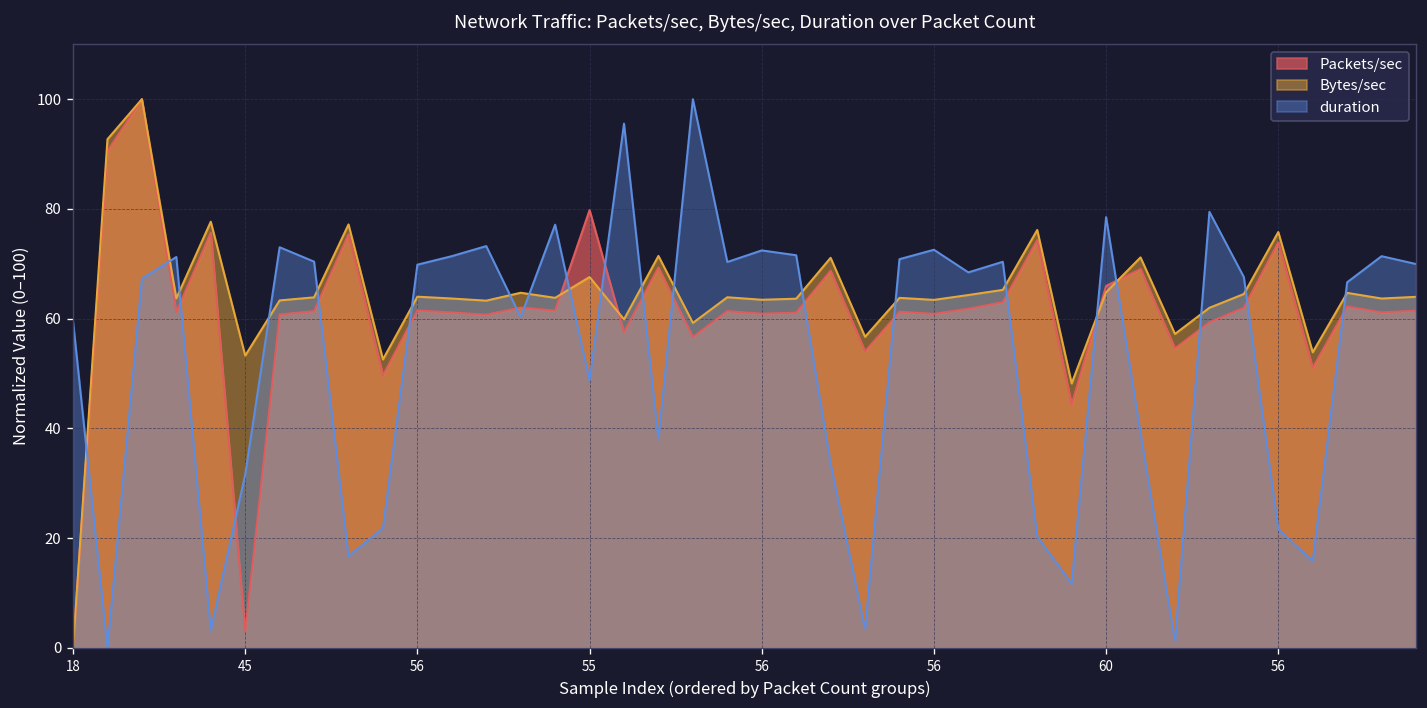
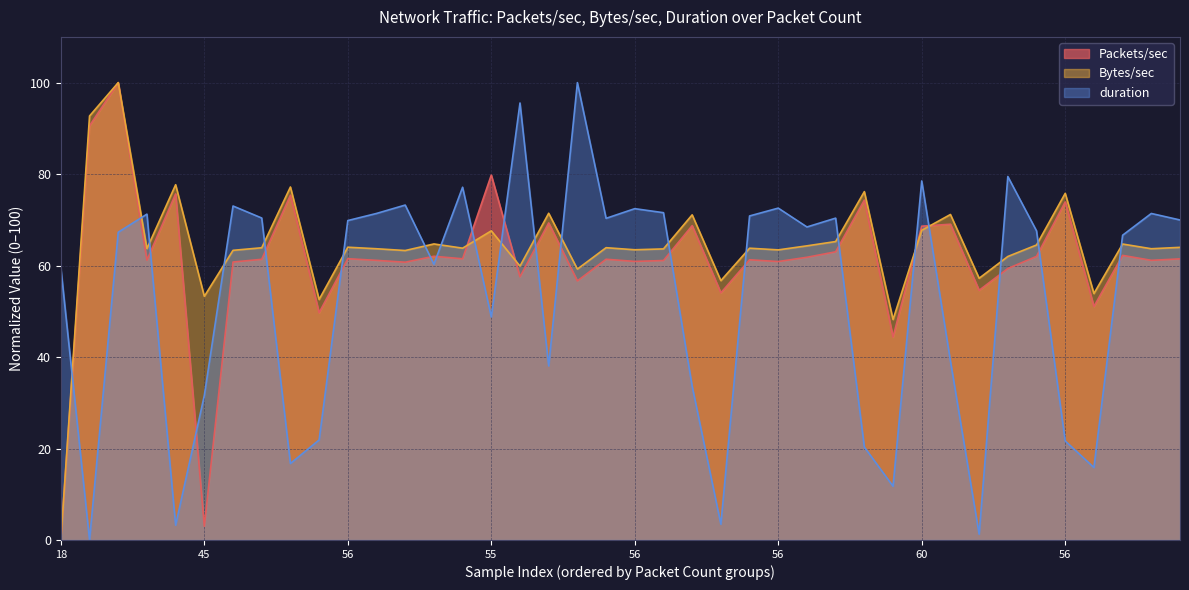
  {
    "Packets/sec": {
      "45": 3,
      "55": 80,
-     "60": 66
+     "60": 69
    },
    "Bytes/sec": {
      "45": 53,
      "55": 68,
-     "60": 65
+     "60": 68
    },
    "duration": {
      "45": 32,
      "55": 49,
      "60": 79
    }
  }
